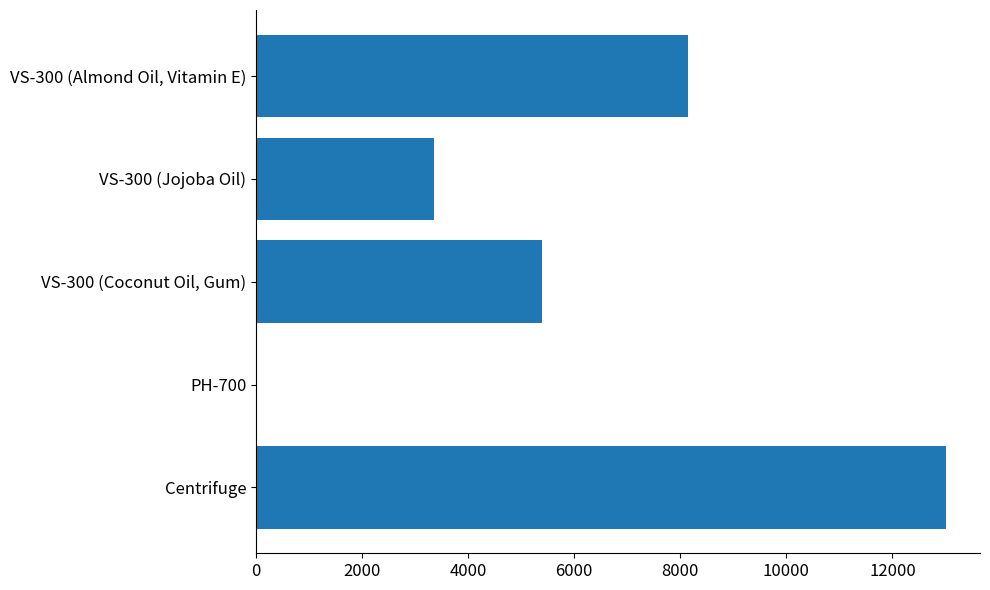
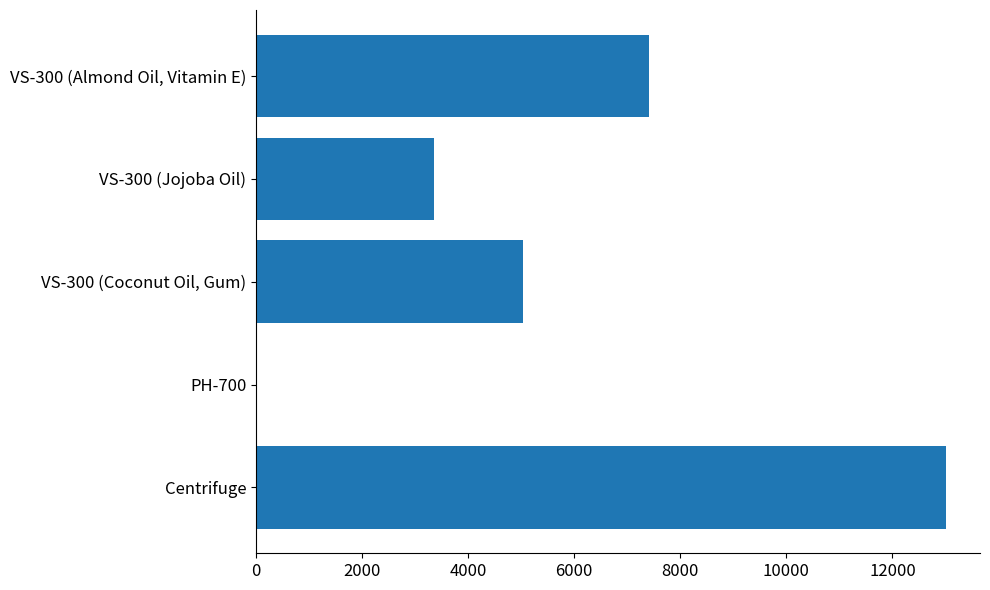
  {
-   "VS-300 (Almond Oil, Vitamin E)": 8100,
+   "VS-300 (Almond Oil, Vitamin E)": 7400,
    "VS-300 (Jojoba Oil)": 3400,
-   "VS-300 (Coconut Oil, Gum)": 5400,
+   "VS-300 (Coconut Oil, Gum)": 5000,
    "Centrifuge": 13000
  }
